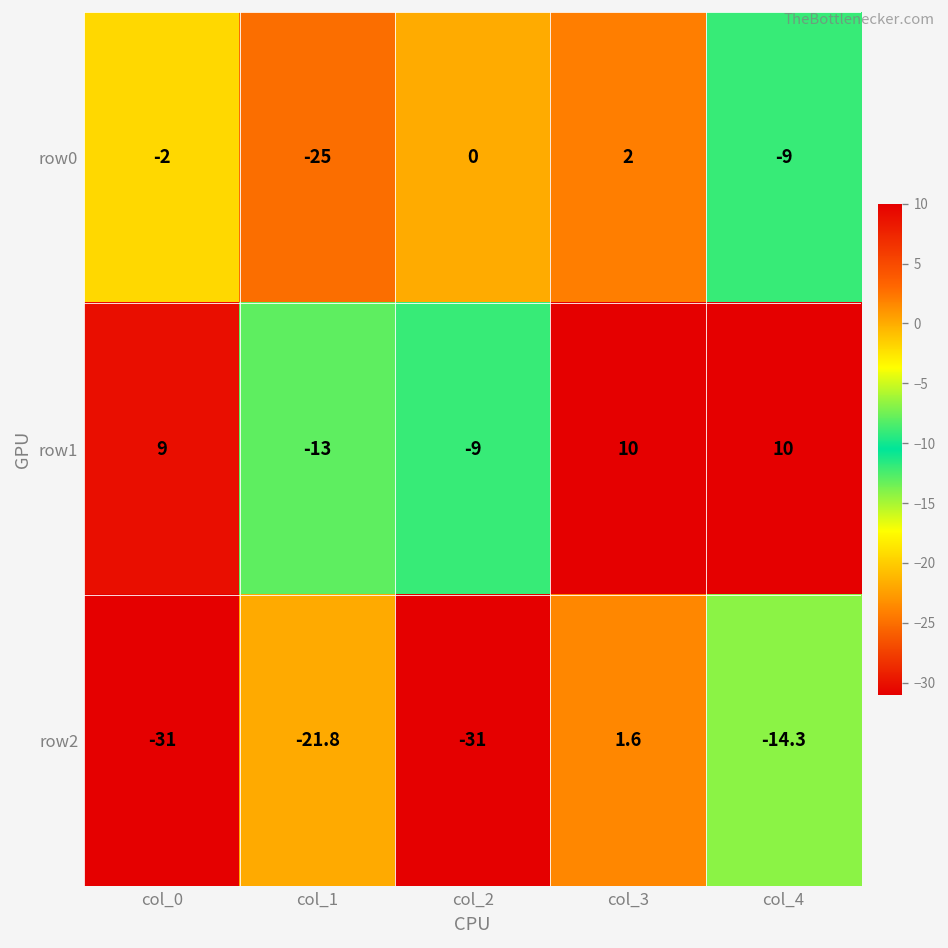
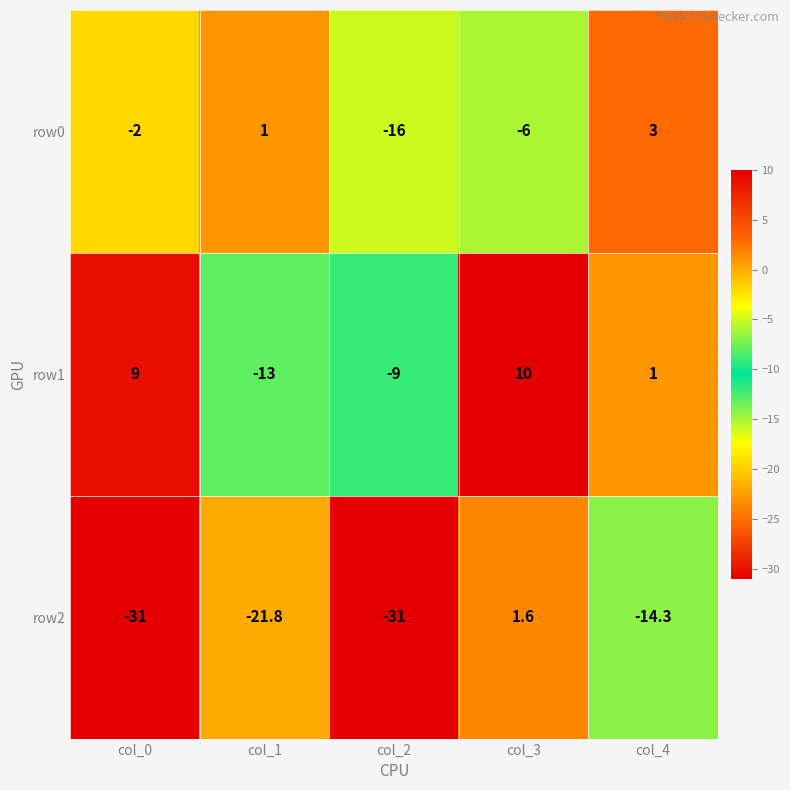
  {
    "row0": {
      "col_0": -2,
-     "col_1": -25,
-     "col_2": 0,
-     "col_3": 2,
-     "col_4": -9
+     "col_1": 1,
+     "col_2": -16,
+     "col_3": -6,
+     "col_4": 3
    },
    "row1": {
      "col_0": 9,
      "col_1": -13,
      "col_2": -9,
      "col_3": 10,
-     "col_4": 10
+     "col_4": 1
    },
    "row2": {
      "col_0": -31,
      "col_1": -21.8,
      "col_2": -31,
      "col_3": 1.6,
      "col_4": -14.3
    }
  }
